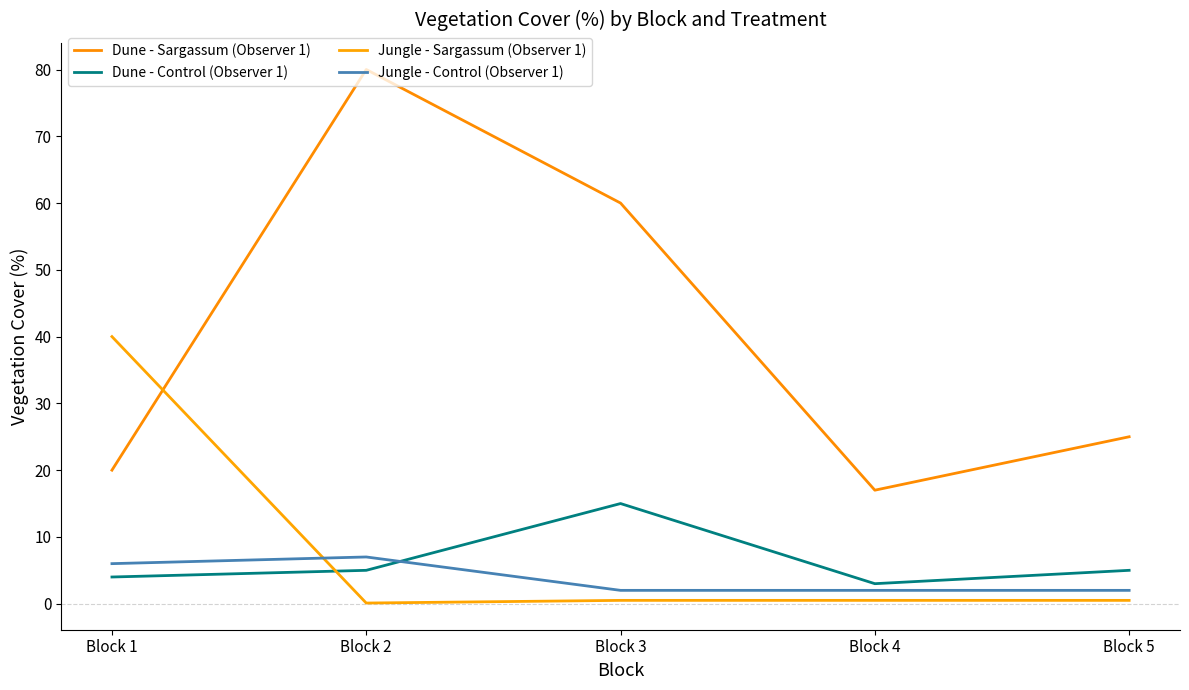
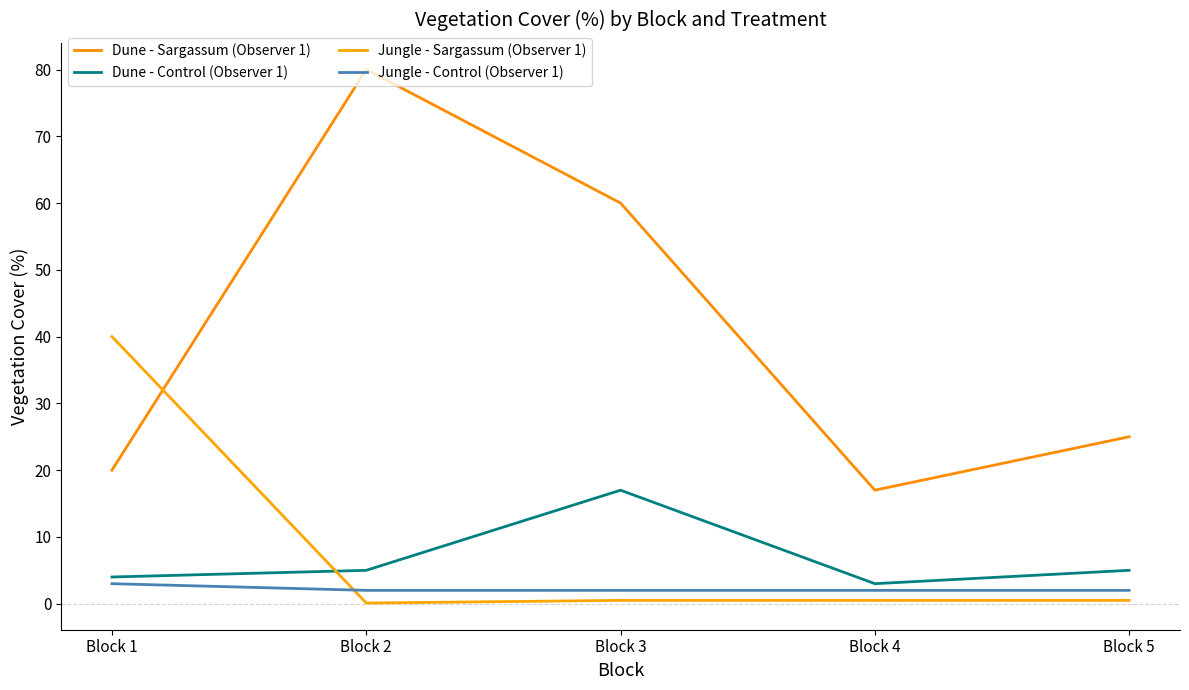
  {
    "Dune - Control (Observer 1)": {
      "Block 1": 4,
      "Block 2": 5,
-     "Block 3": 15,
+     "Block 3": 17,
      "Block 4": 3,
      "Block 5": 5
    },
    "Jungle - Control (Observer 1)": {
-     "Block 1": 6,
-     "Block 2": 7,
+     "Block 1": 3,
+     "Block 2": 2,
      "Block 3": 2,
      "Block 4": 2,
      "Block 5": 2
    }
  }
